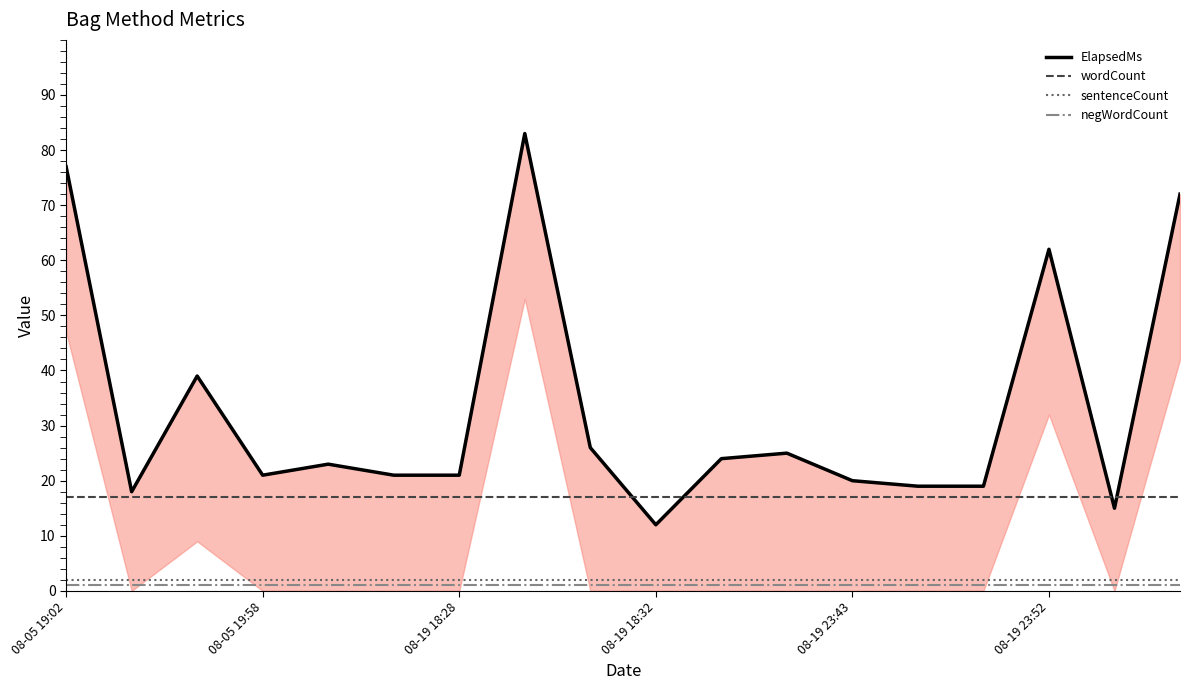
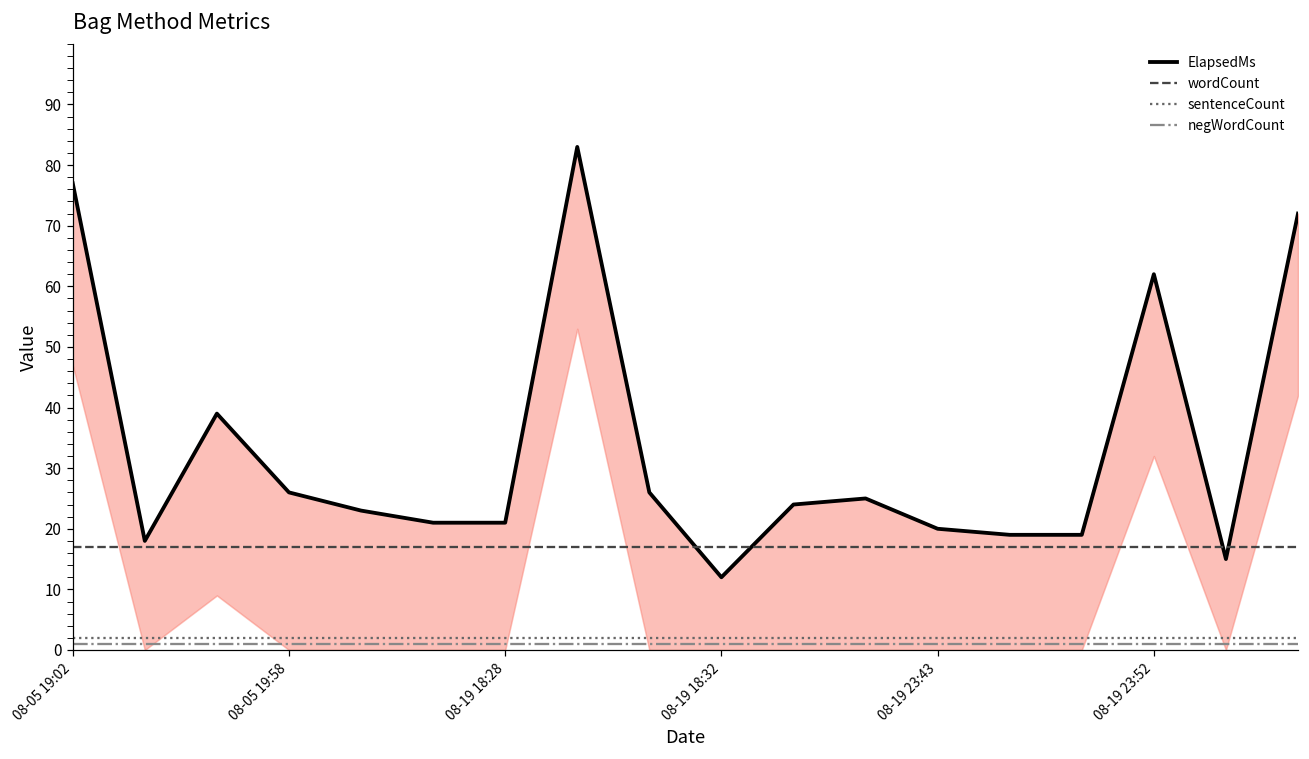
  {
    "ElapsedMs": {
      "08-05 19:02": 77,
-     "08-05 19:58": 21,
+     "08-05 19:58": 26,
      "08-19 18:28": 21,
      "08-19 18:32": 12,
      "08-19 23:43": 20,
      "08-19 23:52": 62
    }
  }
